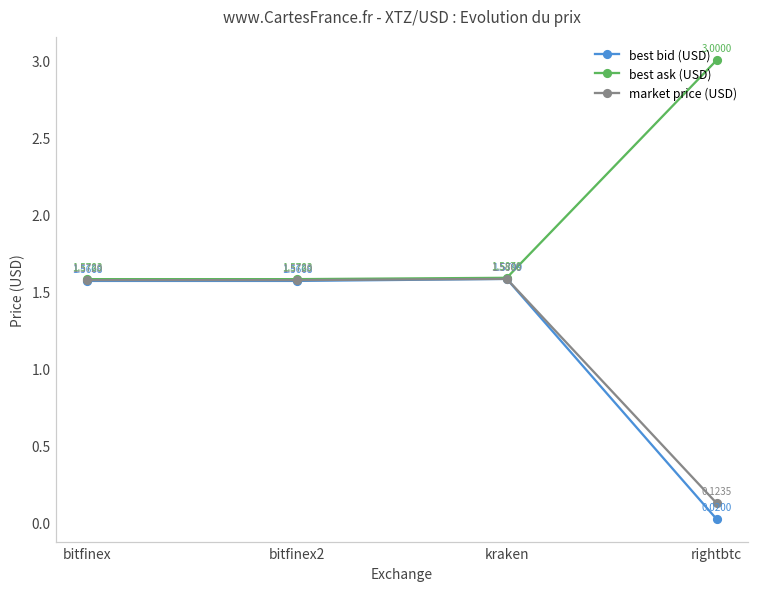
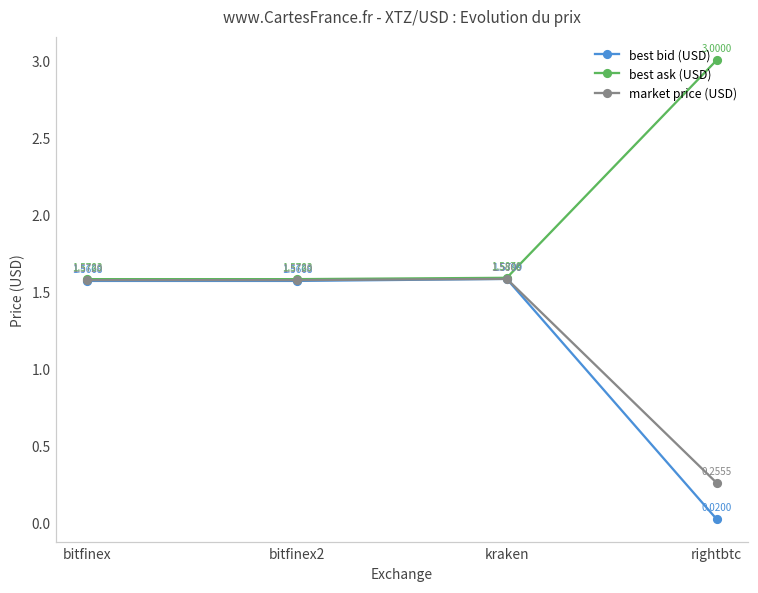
  {
    "best ask (USD)": {
      "rightbtc": 3.0000
    },
    "market price (USD)": {
-     "rightbtc": 0.1235
+     "rightbtc": 0.2555
    }
  }
